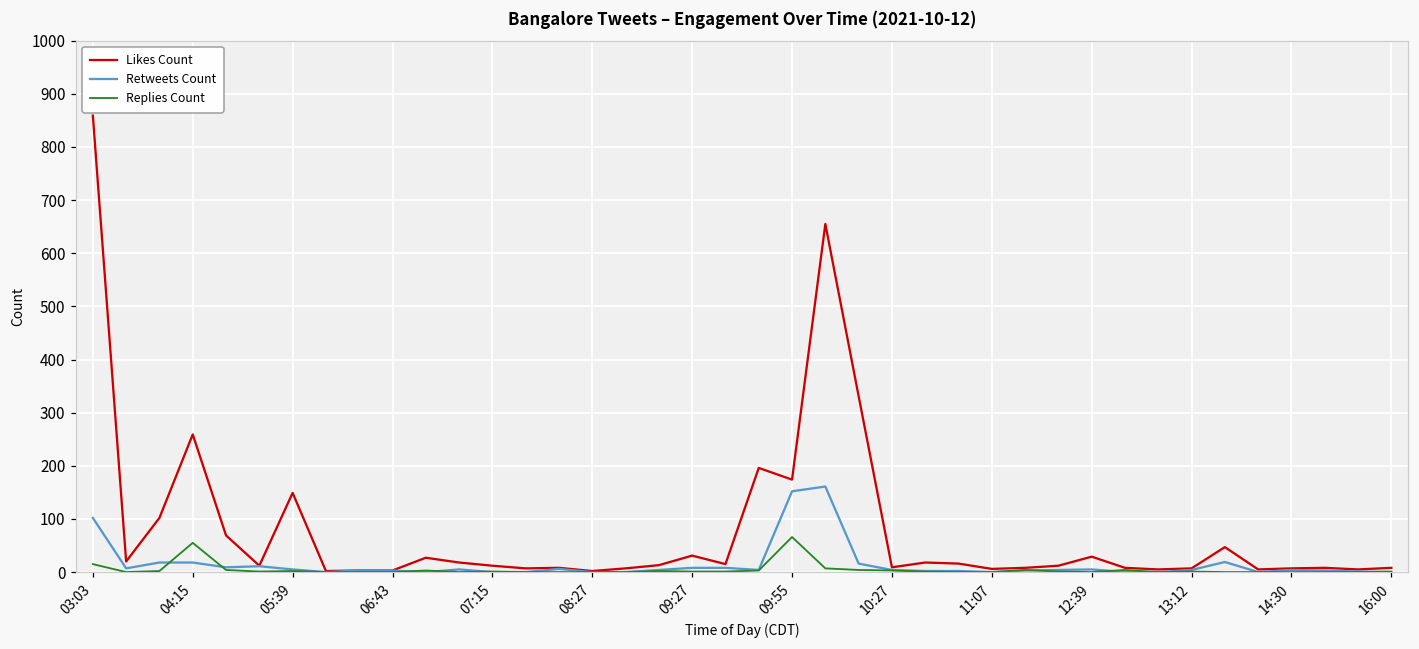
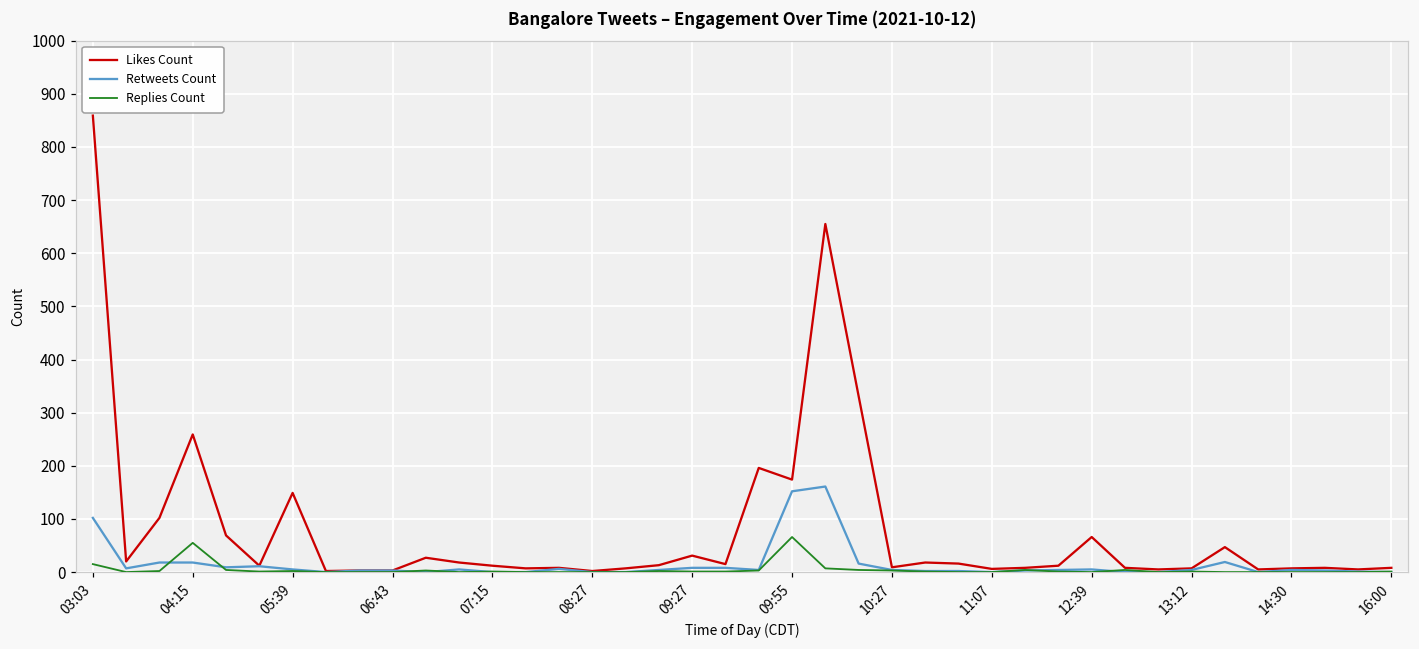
  {
    "Likes Count": {
      "03:03": 860,
      "04:15": 260,
      "05:39": 150,
      "07:15": 10,
      "09:27": 30,
      "09:55": 170,
-     "12:39": 30,
+     "12:39": 70,
      "16:00": 10
    },
    "Retweets Count": {
      "03:03": 100,
      "04:15": 20,
      "09:27": 10,
      "09:55": 150
    },
    "Replies Count": {
      "03:03": 20,
      "04:15": 60,
      "09:27": 0,
      "09:55": 70
    }
  }
